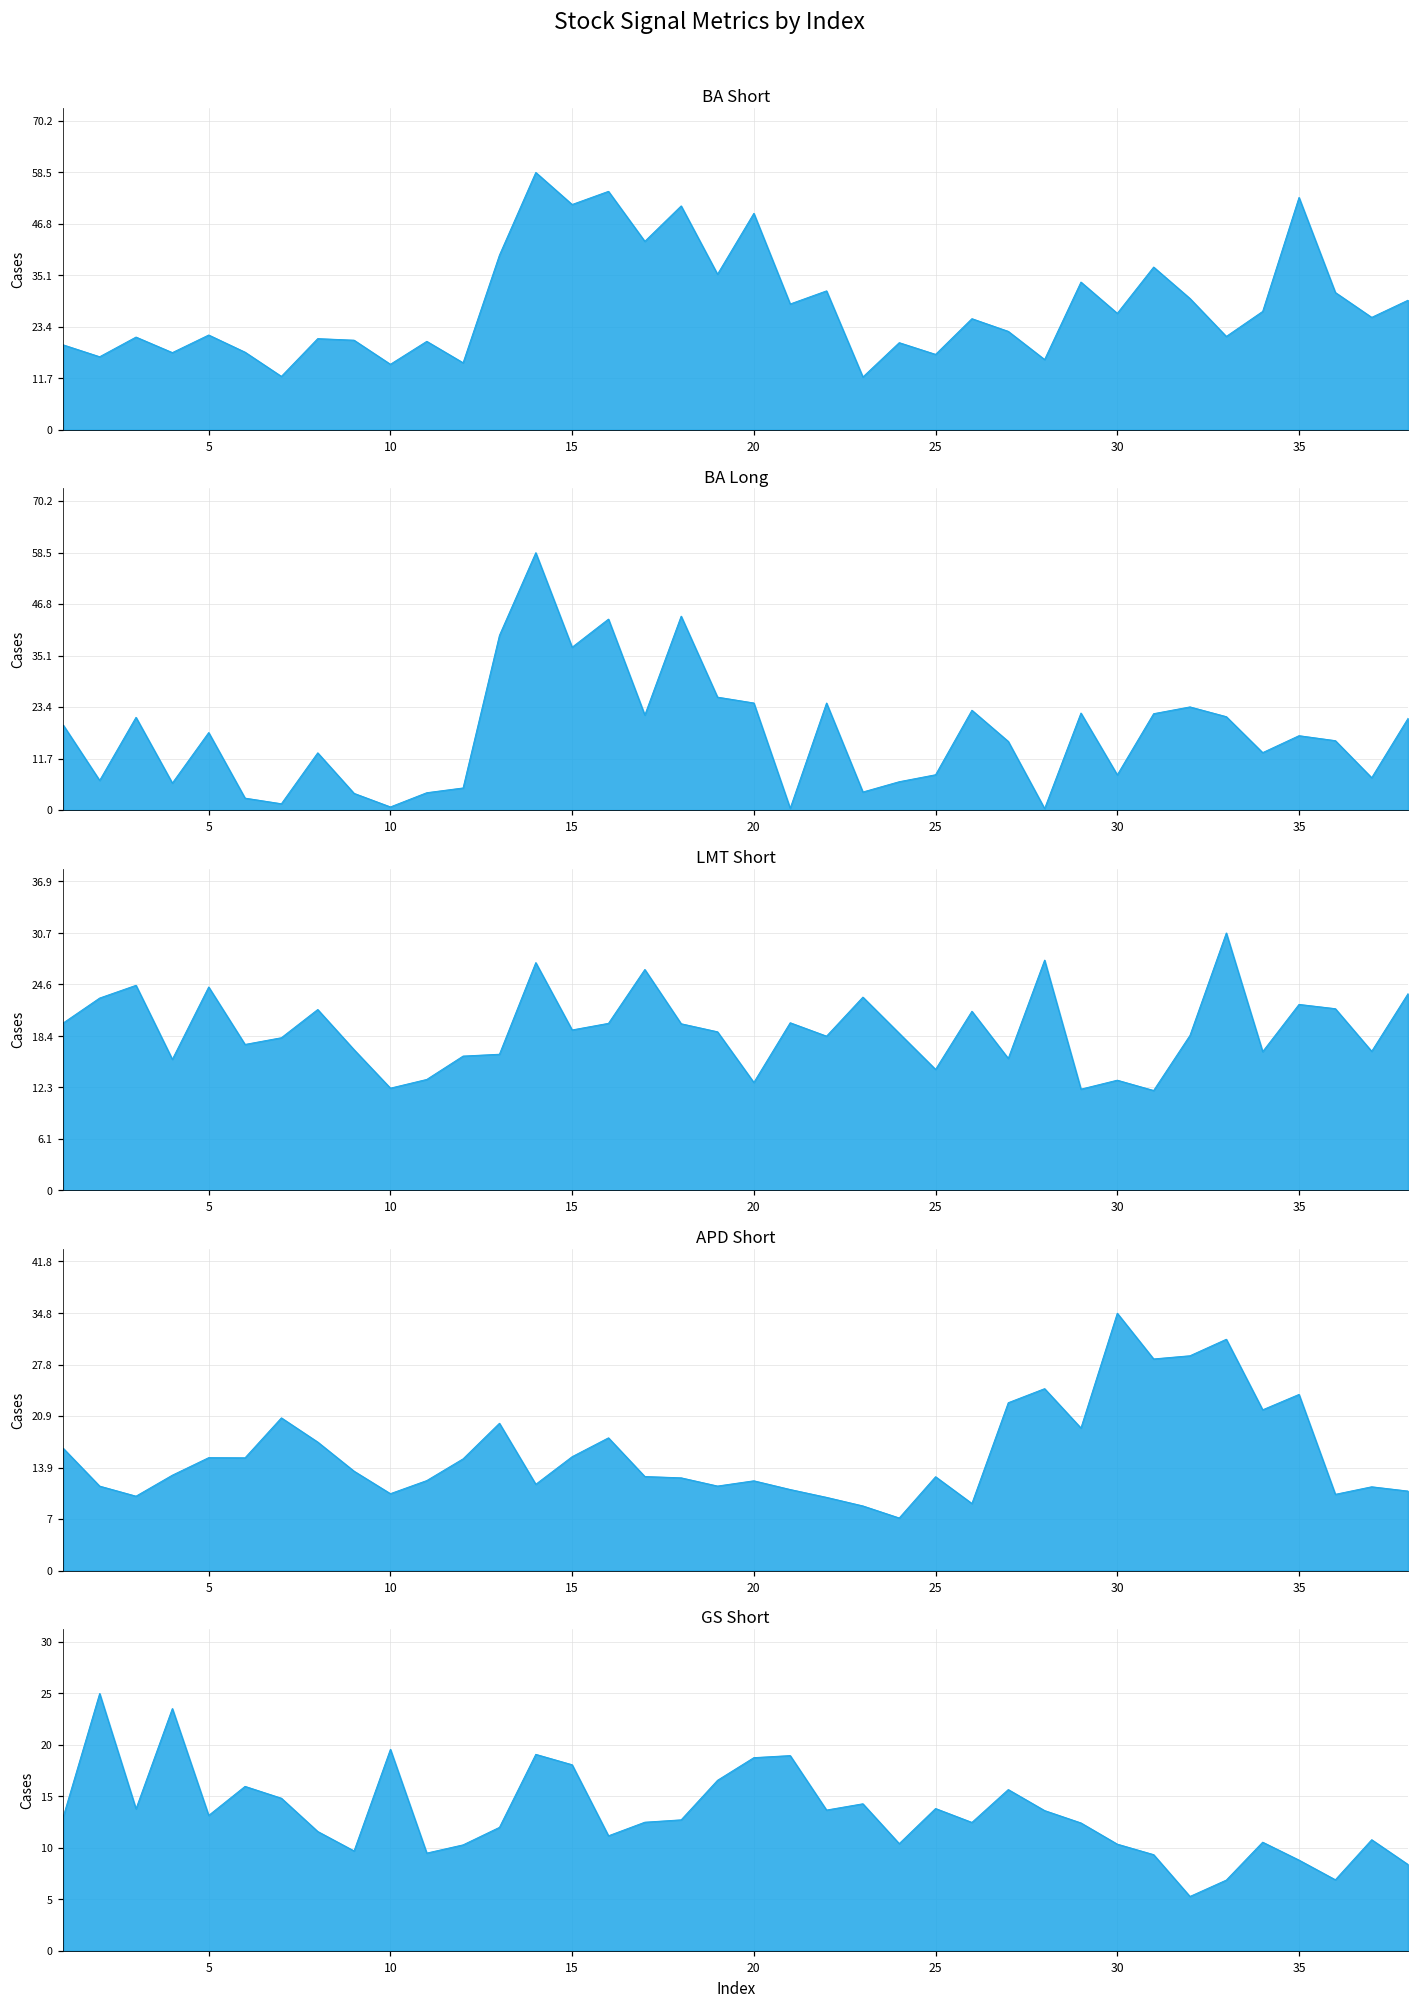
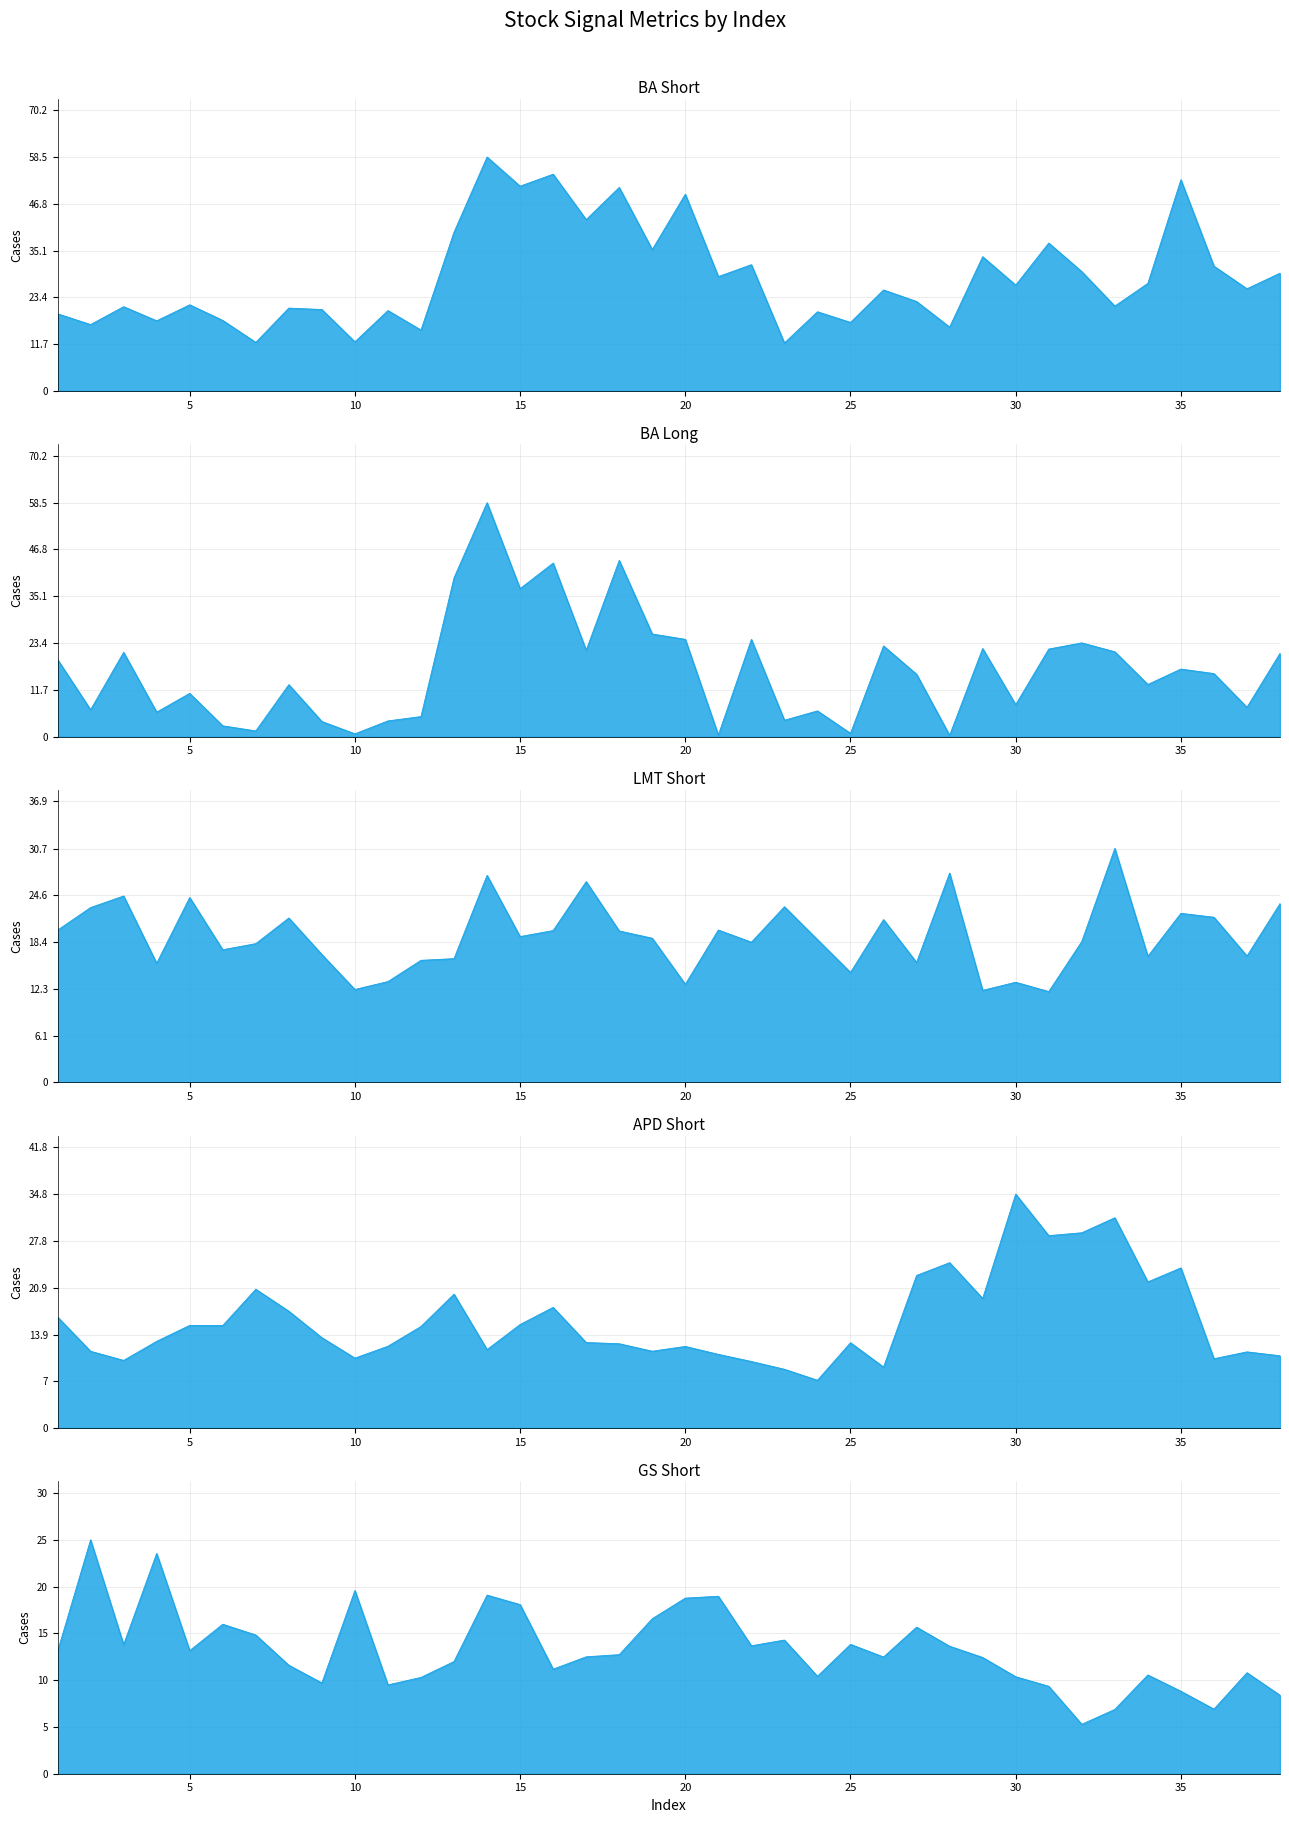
  {
    "BA Short": {
      "5": 22,
-     "10": 15,
+     "10": 12,
      "15": 51,
      "20": 49,
      "25": 17,
      "30": 26,
      "35": 53
    },
    "BA Long": {
-     "5": 18,
+     "5": 11,
      "10": 1,
      "15": 37,
      "20": 24,
-     "25": 8,
+     "25": 1,
      "30": 8,
      "35": 17
    },
    "LMT Short": {
      "5": 24,
      "10": 12,
      "15": 19,
      "20": 13,
      "25": 14,
      "30": 13,
      "35": 22
    },
    "APD Short": {
      "5": 15,
      "10": 10,
      "15": 15,
      "20": 12,
      "25": 13,
      "30": 35,
      "35": 24
    },
    "GS Short": {
      "5": 13,
      "10": 20,
      "15": 18,
      "20": 19,
      "25": 14,
      "30": 10,
      "35": 9
    }
  }
